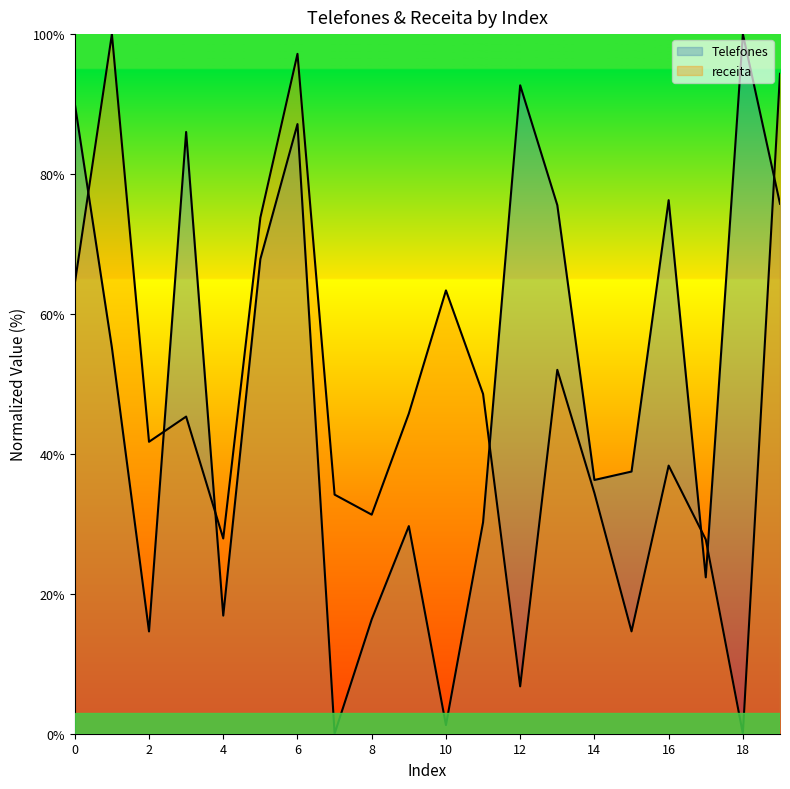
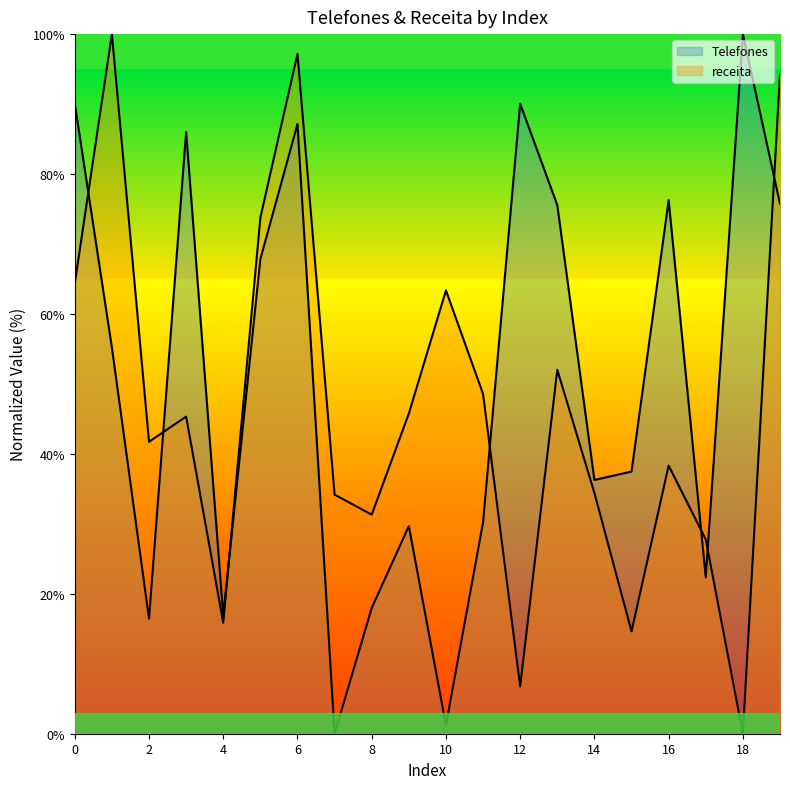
  {
    "Telefones": {
      "0": "90%",
-     "2": "15%",
+     "2": "16%",
      "4": "17%",
      "6": "87%",
-     "8": "16%",
-     "12": "93%",
+     "8": "18%",
+     "12": "90%",
      "14": "36%",
      "16": "76%",
      "18": "100%"
    },
    "receita": {
      "0": "64%",
      "2": "42%",
-     "4": "28%",
+     "4": "16%",
      "6": "97%",
      "8": "31%",
      "10": "63%",
      "12": "7%",
      "14": "34%",
      "16": "38%"
    }
  }
